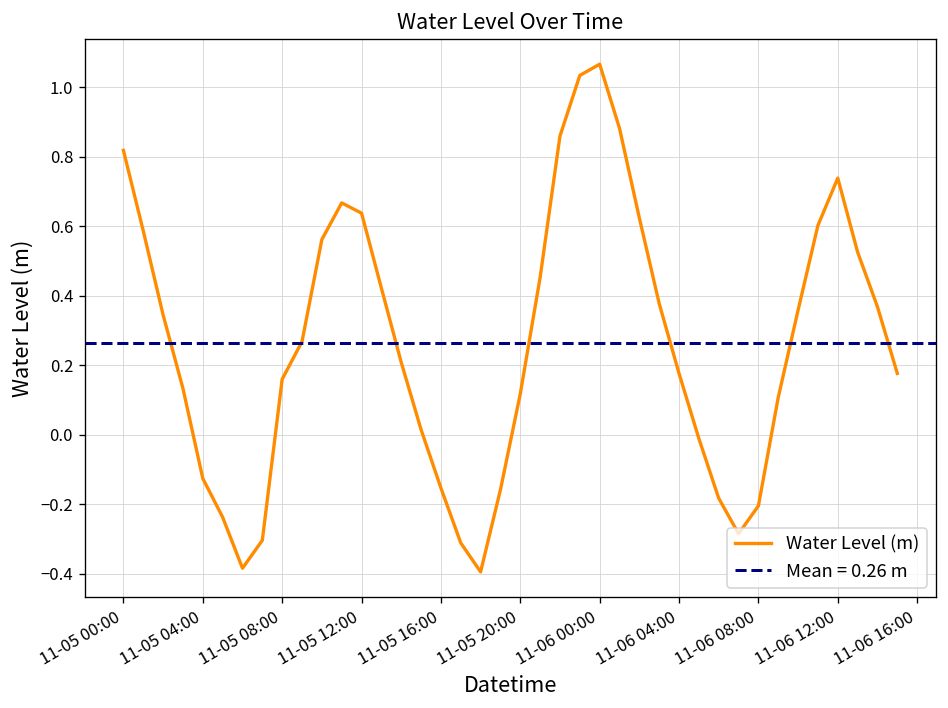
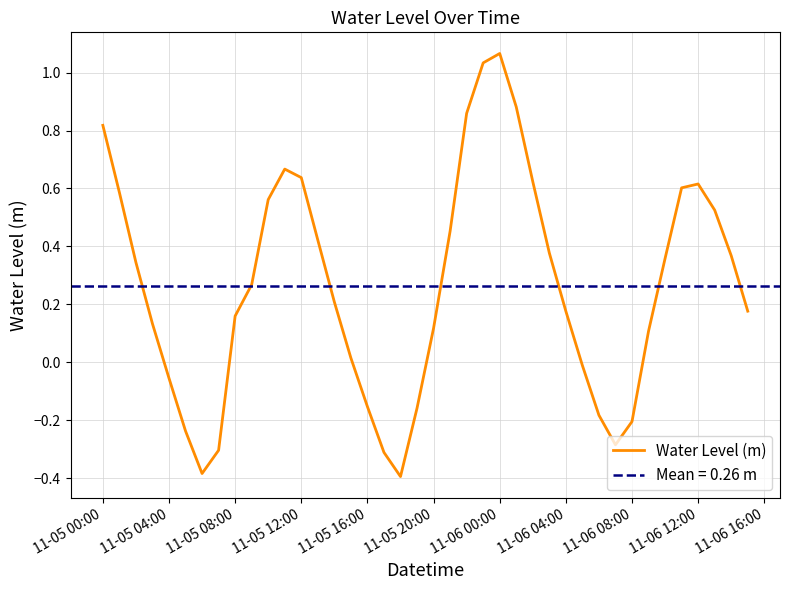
  {
    "11-05 00:00": 0.82,
-   "11-05 04:00": -0.13,
+   "11-05 04:00": -0.05,
    "11-05 08:00": 0.16,
    "11-05 12:00": 0.64,
    "11-05 16:00": -0.15,
    "11-05 20:00": 0.12,
    "11-06 00:00": 1.07,
    "11-06 04:00": 0.18,
    "11-06 08:00": -0.20,
-   "11-06 12:00": 0.74
+   "11-06 12:00": 0.62
  }
